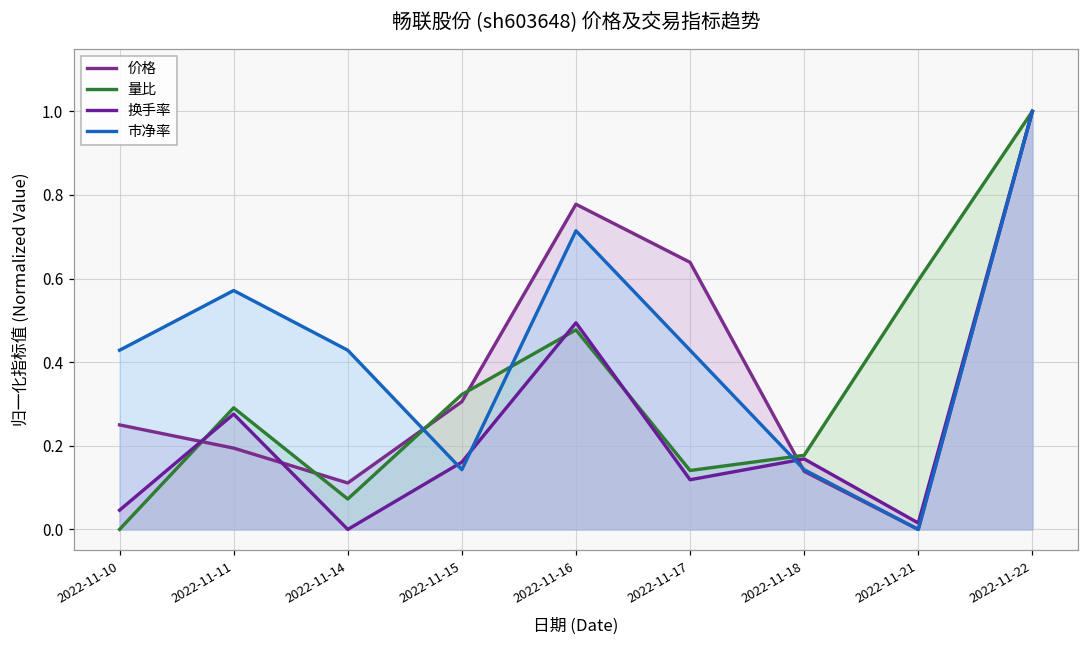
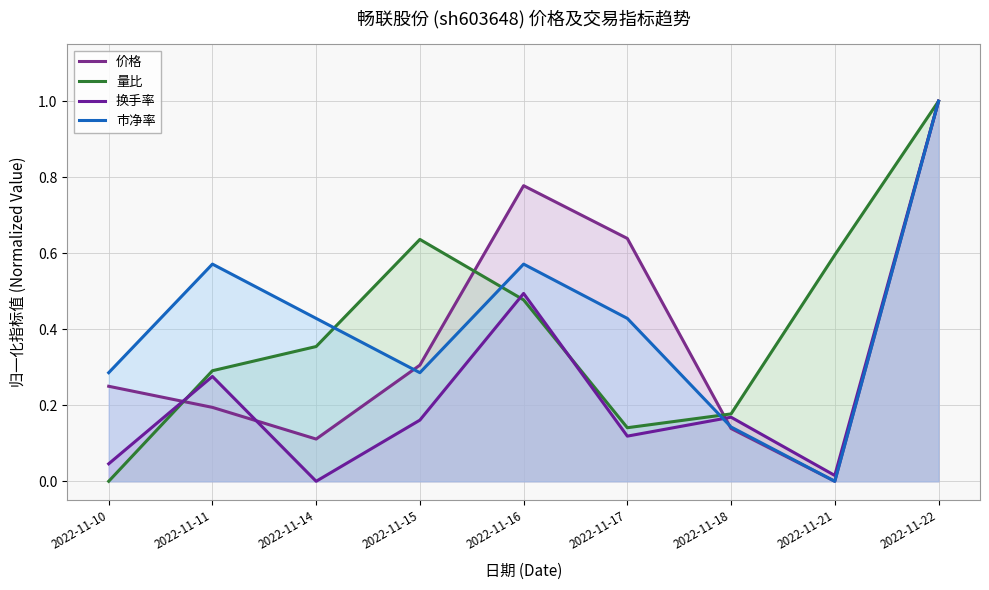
  {
    "量比": {
      "2022-11-10": 0.00,
      "2022-11-11": 0.29,
-     "2022-11-14": 0.07,
-     "2022-11-15": 0.32,
+     "2022-11-14": 0.35,
+     "2022-11-15": 0.64,
      "2022-11-16": 0.48,
      "2022-11-17": 0.14,
      "2022-11-18": 0.18,
      "2022-11-21": 0.60
    },
    "市净率": {
-     "2022-11-10": 0.43,
+     "2022-11-10": 0.29,
      "2022-11-11": 0.57,
      "2022-11-14": 0.43,
-     "2022-11-15": 0.14,
-     "2022-11-16": 0.71,
+     "2022-11-15": 0.29,
+     "2022-11-16": 0.57,
      "2022-11-17": 0.43
    }
  }
